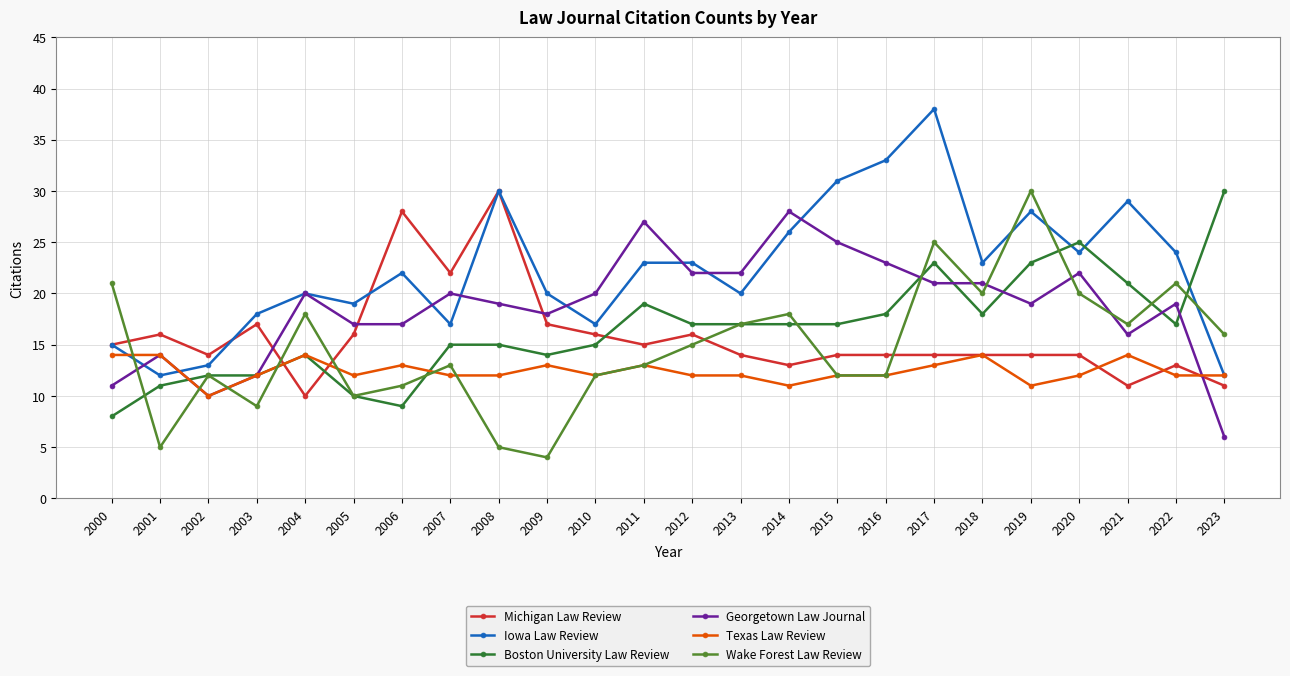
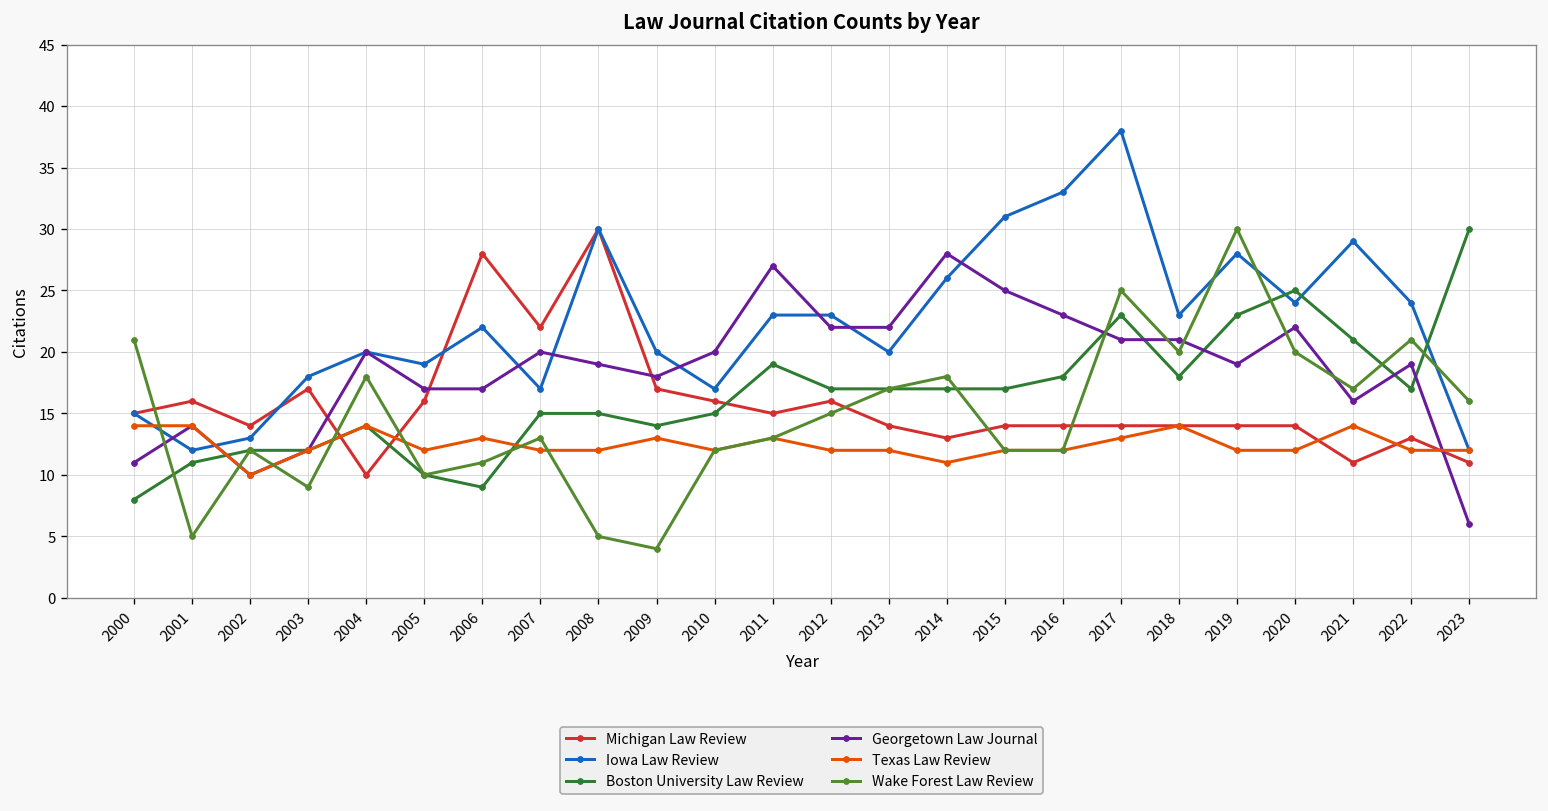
  {
    "Michigan Law Review": {
      "2001": 16,
      "2002": 14,
      "2003": 17,
      "2004": 10,
      "2005": 16,
      "2006": 28,
      "2007": 22,
      "2009": 17,
      "2010": 16,
      "2011": 15,
      "2012": 16,
      "2013": 14,
      "2014": 13,
      "2015": 14,
      "2016": 14,
      "2017": 14,
      "2019": 14,
      "2020": 14,
      "2021": 11,
      "2022": 13,
      "2023": 11
    },
    "Iowa Law Review": {
      "2001": 12,
      "2002": 13,
      "2003": 18,
      "2005": 19,
      "2006": 22,
      "2007": 17,
      "2009": 20,
      "2010": 17,
      "2011": 23,
      "2012": 23,
      "2013": 20,
      "2014": 26,
      "2015": 31,
      "2016": 33,
      "2017": 38,
      "2018": 23,
      "2019": 28,
      "2020": 24,
      "2021": 29,
      "2022": 24
    },
    "Georgetown Law Journal": {
      "2000": 11,
      "2005": 17,
      "2006": 17,
      "2007": 20,
      "2008": 19,
      "2009": 18,
      "2010": 20,
      "2011": 27,
      "2012": 22,
      "2013": 22,
      "2014": 28,
      "2015": 25,
      "2016": 23,
      "2017": 21,
      "2018": 21,
      "2019": 19,
      "2020": 22,
      "2021": 16,
      "2022": 19,
      "2023": 6
    },
    "Texas Law Review": {
      "2000": 14,
      "2005": 12,
      "2006": 13,
      "2007": 12,
      "2008": 12,
      "2009": 13,
      "2012": 12,
      "2013": 12,
      "2014": 11,
      "2017": 13,
-     "2019": 11,
+     "2019": 12,
      "2020": 12,
      "2021": 14,
      "2022": 12
    }
  }
